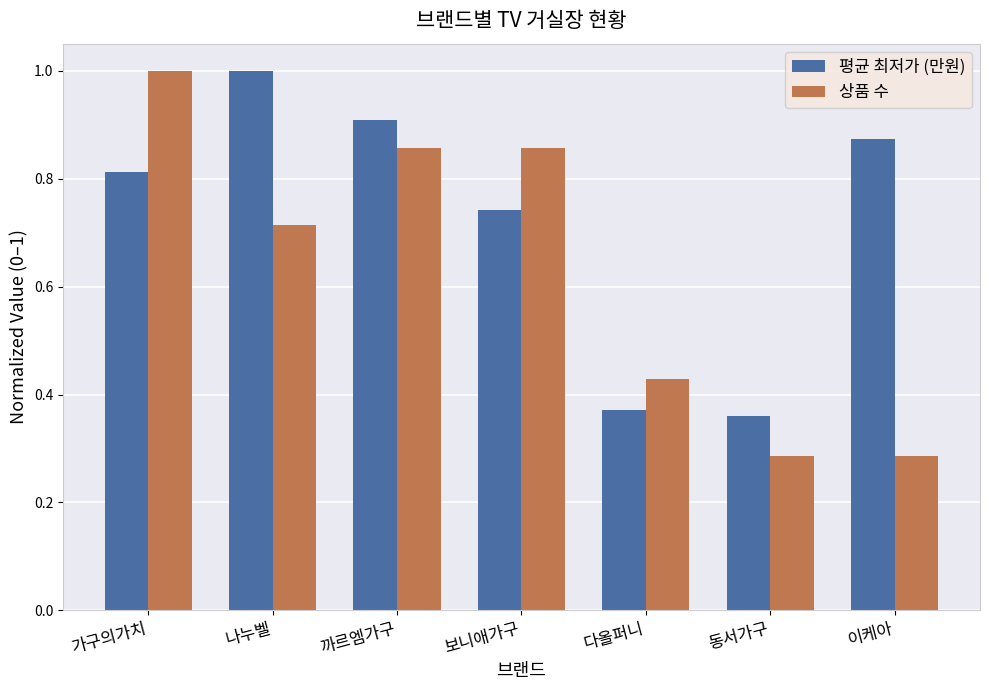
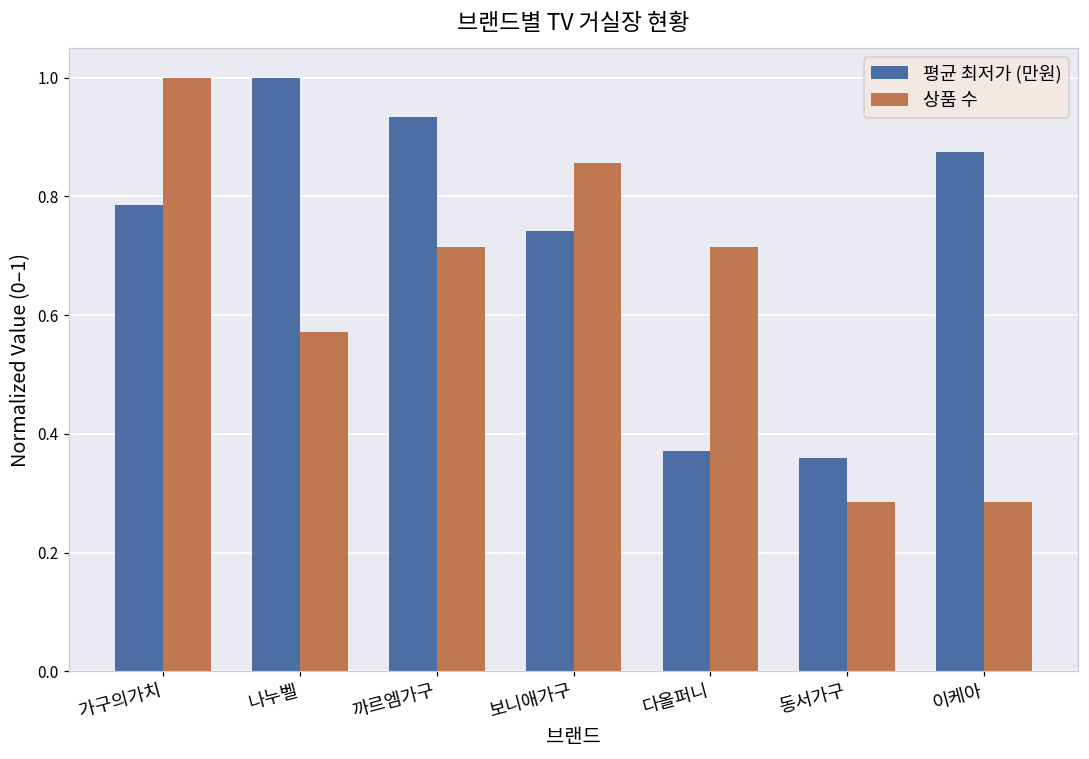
  {
    "평균 최저가 (만원)": {
-     "가구의가치": 0.81,
+     "가구의가치": 0.79,
      "나누벨": 1.00,
-     "까르엠가구": 0.91,
+     "까르엠가구": 0.93,
      "보니애가구": 0.74,
      "다올퍼니": 0.37,
      "동서가구": 0.36,
      "이케아": 0.87
    },
    "상품 수": {
      "가구의가치": 1.00,
-     "나누벨": 0.71,
-     "까르엠가구": 0.86,
+     "나누벨": 0.57,
+     "까르엠가구": 0.71,
      "보니애가구": 0.86,
-     "다올퍼니": 0.43,
+     "다올퍼니": 0.71,
      "동서가구": 0.29,
      "이케아": 0.29
    }
  }
